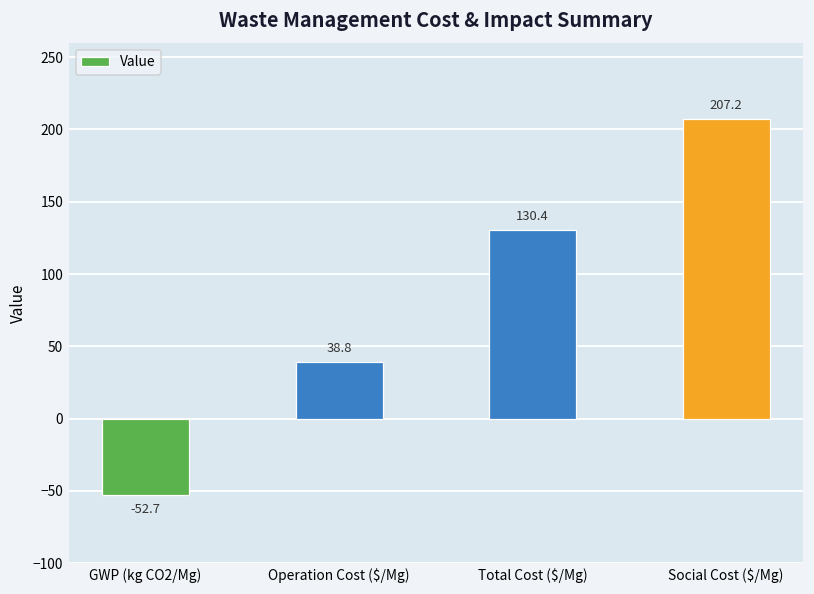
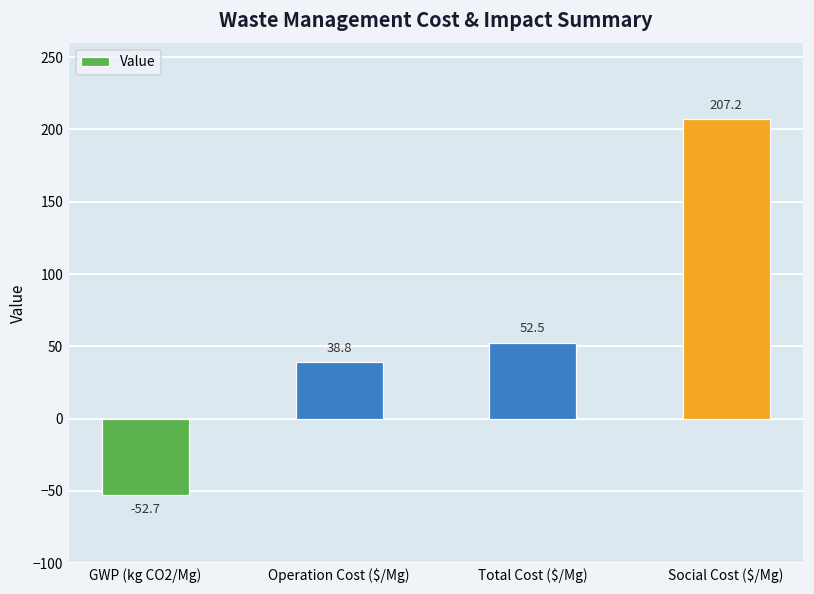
  {
    "GWP (kg CO2/Mg)": -52.7,
    "Operation Cost ($/Mg)": 38.8,
-   "Total Cost ($/Mg)": 130.4,
+   "Total Cost ($/Mg)": 52.5,
    "Social Cost ($/Mg)": 207.2
  }
